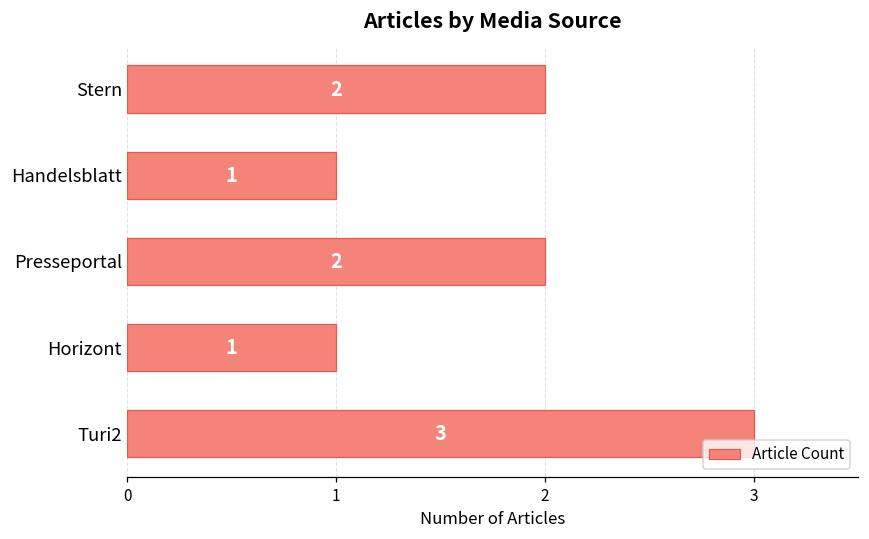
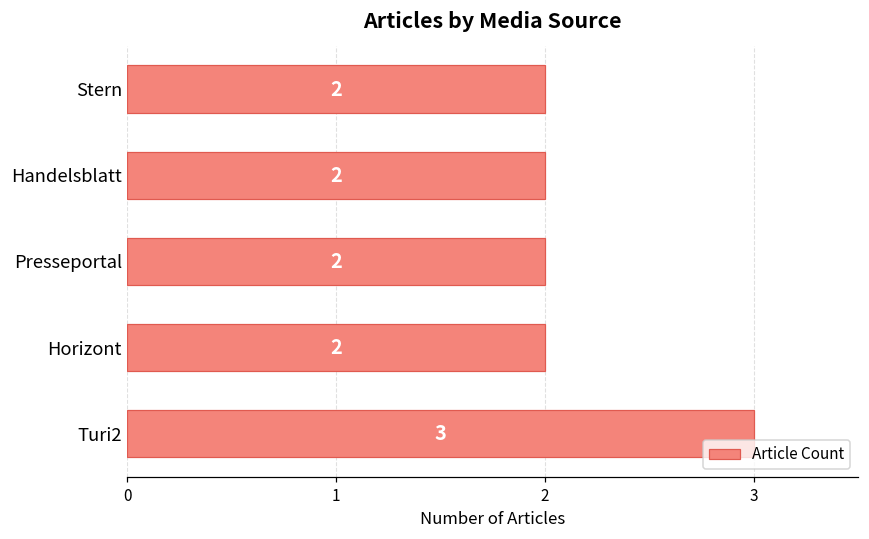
  {
    "Stern": 2,
-   "Handelsblatt": 1,
+   "Handelsblatt": 2,
    "Presseportal": 2,
-   "Horizont": 1,
+   "Horizont": 2,
    "Turi2": 3
  }
